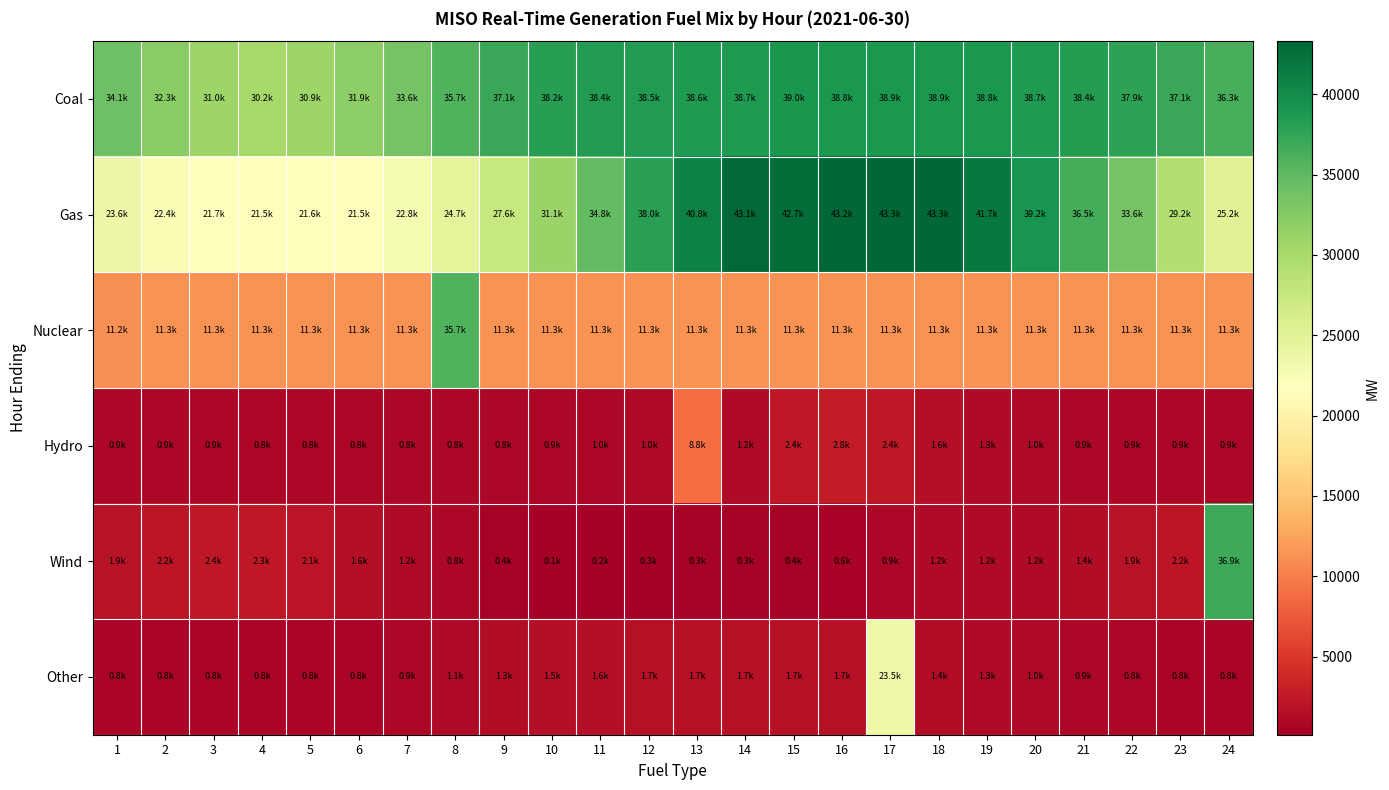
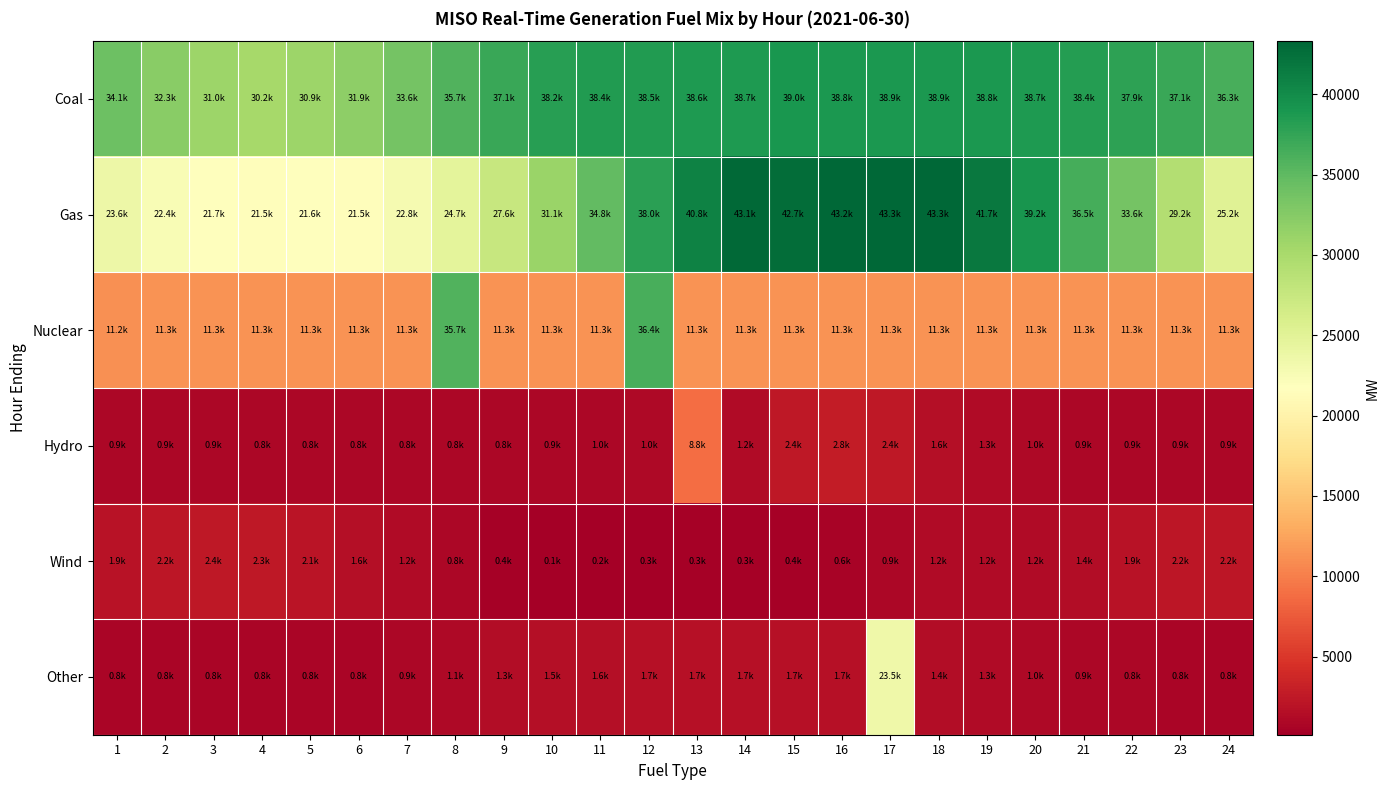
  {
    "Coal": {
      "1": "34.1k",
      "2": "32.3k",
      "3": "31.0k",
      "4": "30.2k",
      "5": "30.9k",
      "6": "31.9k",
      "7": "33.6k",
      "8": "35.7k",
      "9": "37.1k",
      "10": "38.2k",
      "11": "38.4k",
      "12": "38.5k",
      "13": "38.6k",
      "14": "38.7k",
      "15": "39.0k",
      "16": "38.8k",
      "17": "38.9k",
      "18": "38.9k",
      "19": "38.8k",
      "20": "38.7k",
      "21": "38.4k",
      "22": "37.9k",
      "23": "37.1k",
      "24": "36.3k"
    },
    "Gas": {
      "1": "23.6k",
      "2": "22.4k",
      "3": "21.7k",
      "4": "21.5k",
      "5": "21.6k",
      "6": "21.5k",
      "7": "22.8k",
      "8": "24.7k",
      "9": "27.6k",
      "10": "31.1k",
      "11": "34.8k",
      "12": "38.0k",
      "13": "40.8k",
      "14": "43.1k",
      "15": "42.7k",
      "16": "43.2k",
      "17": "43.3k",
      "18": "43.3k",
      "19": "41.7k",
      "20": "39.2k",
      "21": "36.5k",
      "22": "33.6k",
      "23": "29.2k",
      "24": "25.2k"
    },
    "Nuclear": {
      "1": "11.2k",
      "2": "11.3k",
      "3": "11.3k",
      "4": "11.3k",
      "5": "11.3k",
      "6": "11.3k",
      "7": "11.3k",
      "8": "35.7k",
      "9": "11.3k",
      "10": "11.3k",
      "11": "11.3k",
-     "12": "11.3k",
+     "12": "36.4k",
      "13": "11.3k",
      "14": "11.3k",
      "15": "11.3k",
      "16": "11.3k",
      "17": "11.3k",
      "18": "11.3k",
      "19": "11.3k",
      "20": "11.3k",
      "21": "11.3k",
      "22": "11.3k",
      "23": "11.3k",
      "24": "11.3k"
    },
    "Hydro": {
      "1": "0.9k",
      "2": "0.9k",
      "3": "0.9k",
      "4": "0.8k",
      "5": "0.8k",
      "6": "0.8k",
      "7": "0.8k",
      "8": "0.8k",
      "9": "0.8k",
      "10": "0.9k",
      "11": "1.0k",
      "12": "1.0k",
      "13": "8.8k",
      "14": "1.2k",
      "15": "2.4k",
      "16": "2.8k",
      "17": "2.4k",
      "18": "1.6k",
      "19": "1.3k",
      "20": "1.0k",
      "21": "0.9k",
      "22": "0.9k",
      "23": "0.9k",
      "24": "0.9k"
    },
    "Wind": {
      "1": "1.9k",
      "2": "2.2k",
      "3": "2.4k",
      "4": "2.3k",
      "5": "2.1k",
      "6": "1.6k",
      "7": "1.2k",
      "8": "0.8k",
      "9": "0.4k",
      "10": "0.1k",
      "11": "0.2k",
      "12": "0.3k",
      "13": "0.3k",
      "14": "0.3k",
      "15": "0.4k",
      "16": "0.6k",
      "17": "0.9k",
      "18": "1.2k",
      "19": "1.2k",
      "20": "1.2k",
      "21": "1.4k",
      "22": "1.9k",
      "23": "2.2k",
-     "24": "36.9k"
+     "24": "2.2k"
    },
    "Other": {
      "1": "0.8k",
      "2": "0.8k",
      "3": "0.8k",
      "4": "0.8k",
      "5": "0.8k",
      "6": "0.8k",
      "7": "0.9k",
      "8": "1.1k",
      "9": "1.3k",
      "10": "1.5k",
      "11": "1.6k",
      "12": "1.7k",
      "13": "1.7k",
      "14": "1.7k",
      "15": "1.7k",
      "16": "1.7k",
      "17": "23.5k",
      "18": "1.4k",
      "19": "1.3k",
      "20": "1.0k",
      "21": "0.9k",
      "22": "0.8k",
      "23": "0.8k",
      "24": "0.8k"
    }
  }
